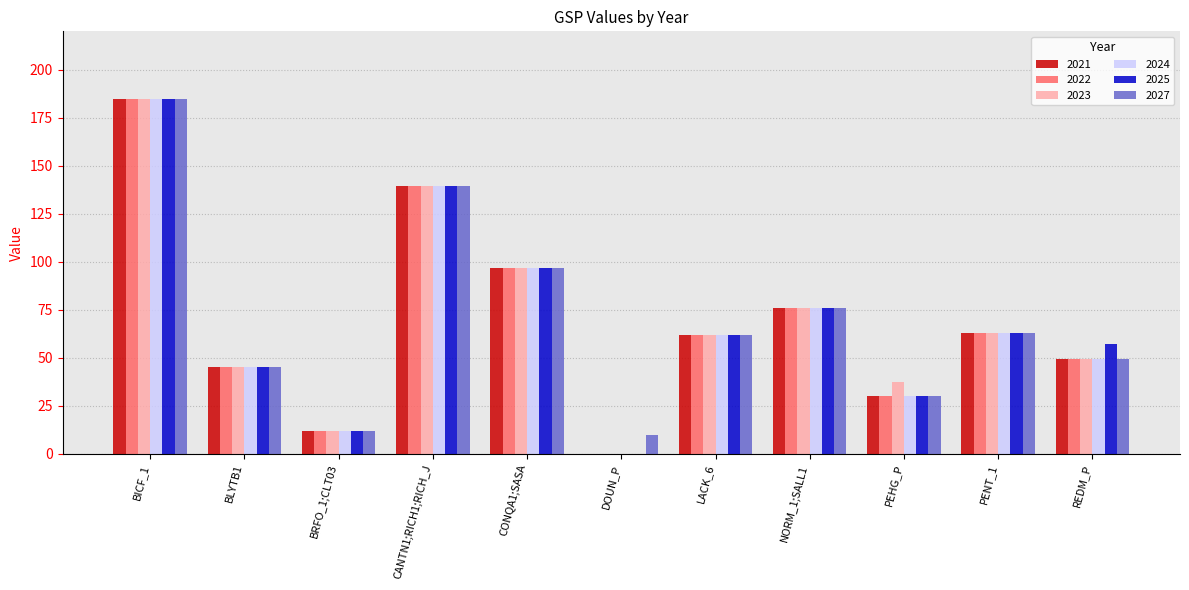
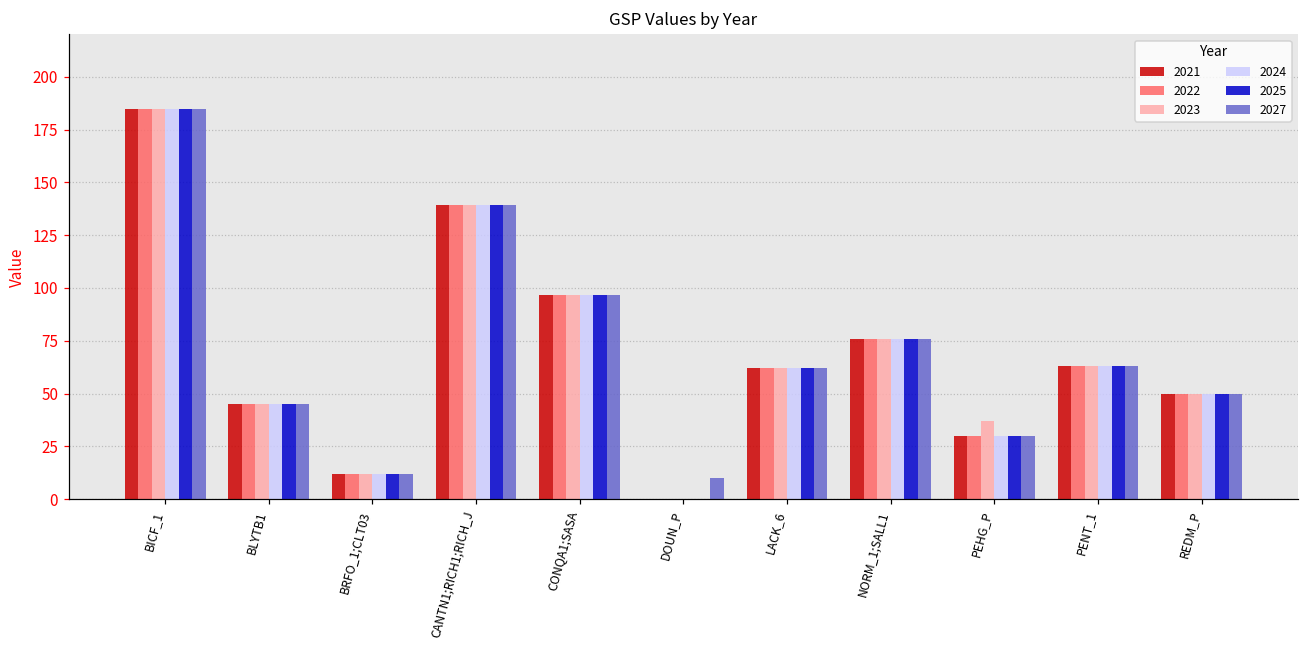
  {
    "2021": {
      "BICF_1": 185,
      "BLYTB1": 45,
      "BRFO_1;CLT03": 12,
      "CANTN1;RICH1;RICH_J": 140,
      "CONQA1;SASA": 97,
      "DOUN_P": 0,
      "LACK_6": 62,
      "NORM_1;SALL1": 76,
      "PEHG_P": 30,
      "PENT_1": 63,
      "REDM_P": 50
    },
    "2022": {
      "BICF_1": 185,
      "BLYTB1": 45,
      "BRFO_1;CLT03": 12,
      "CANTN1;RICH1;RICH_J": 140,
      "CONQA1;SASA": 97,
      "DOUN_P": 0,
      "LACK_6": 62,
      "NORM_1;SALL1": 76,
      "PEHG_P": 30,
      "PENT_1": 63,
      "REDM_P": 50
    },
    "2023": {
      "BICF_1": 185,
      "BLYTB1": 45,
      "BRFO_1;CLT03": 12,
      "CANTN1;RICH1;RICH_J": 140,
      "CONQA1;SASA": 97,
      "DOUN_P": 0,
      "LACK_6": 62,
      "NORM_1;SALL1": 76,
      "PEHG_P": 37,
      "PENT_1": 63,
      "REDM_P": 50
    },
    "2024": {
      "BICF_1": 185,
      "BLYTB1": 45,
      "BRFO_1;CLT03": 12,
      "CANTN1;RICH1;RICH_J": 140,
      "CONQA1;SASA": 97,
      "DOUN_P": 0,
      "LACK_6": 62,
      "NORM_1;SALL1": 76,
      "PEHG_P": 30,
      "PENT_1": 63,
      "REDM_P": 50
    },
    "2025": {
      "BICF_1": 185,
      "BLYTB1": 45,
      "BRFO_1;CLT03": 12,
      "CANTN1;RICH1;RICH_J": 140,
      "CONQA1;SASA": 97,
      "DOUN_P": 0,
      "LACK_6": 62,
      "NORM_1;SALL1": 76,
      "PEHG_P": 30,
      "PENT_1": 63,
-     "REDM_P": 57
+     "REDM_P": 50
    },
    "2027": {
      "BICF_1": 185,
      "BLYTB1": 45,
      "BRFO_1;CLT03": 12,
      "CANTN1;RICH1;RICH_J": 140,
      "CONQA1;SASA": 97,
      "DOUN_P": 10,
      "LACK_6": 62,
      "NORM_1;SALL1": 76,
      "PEHG_P": 30,
      "PENT_1": 63,
      "REDM_P": 50
    }
  }
